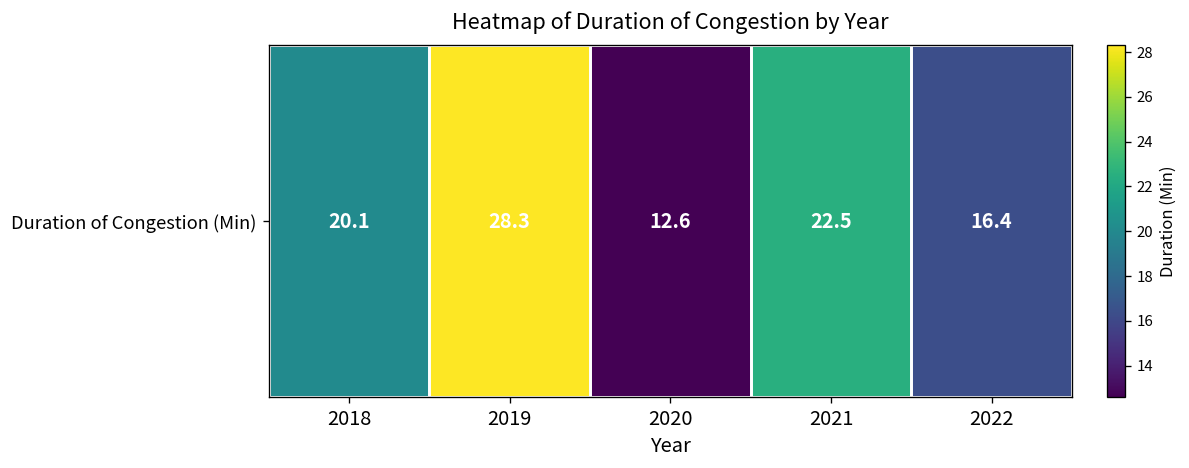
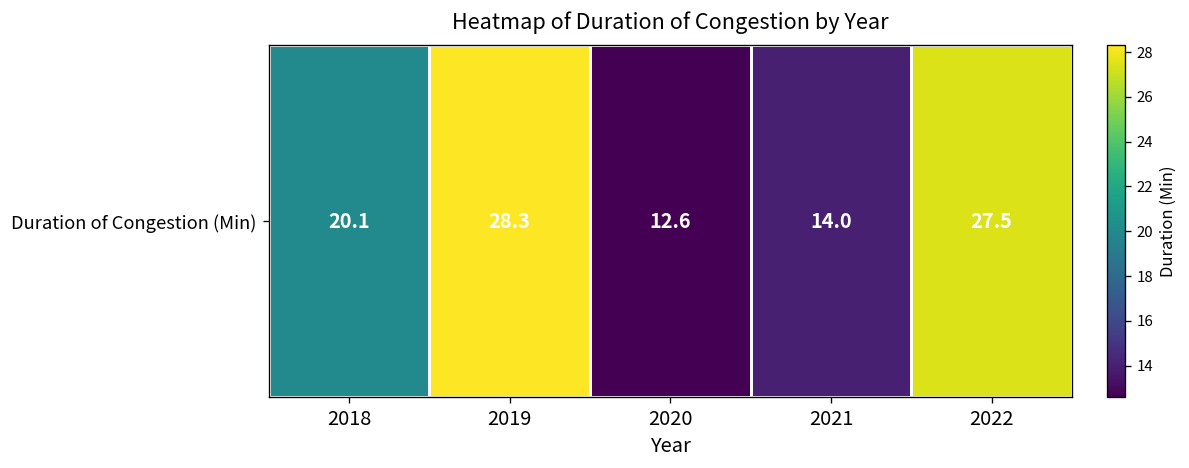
  {
    "Duration of Congestion (Min)": {
      "2018": 20.1,
      "2019": 28.3,
      "2020": 12.6,
-     "2021": 22.5,
-     "2022": 16.4
+     "2021": 14.0,
+     "2022": 27.5
    }
  }
